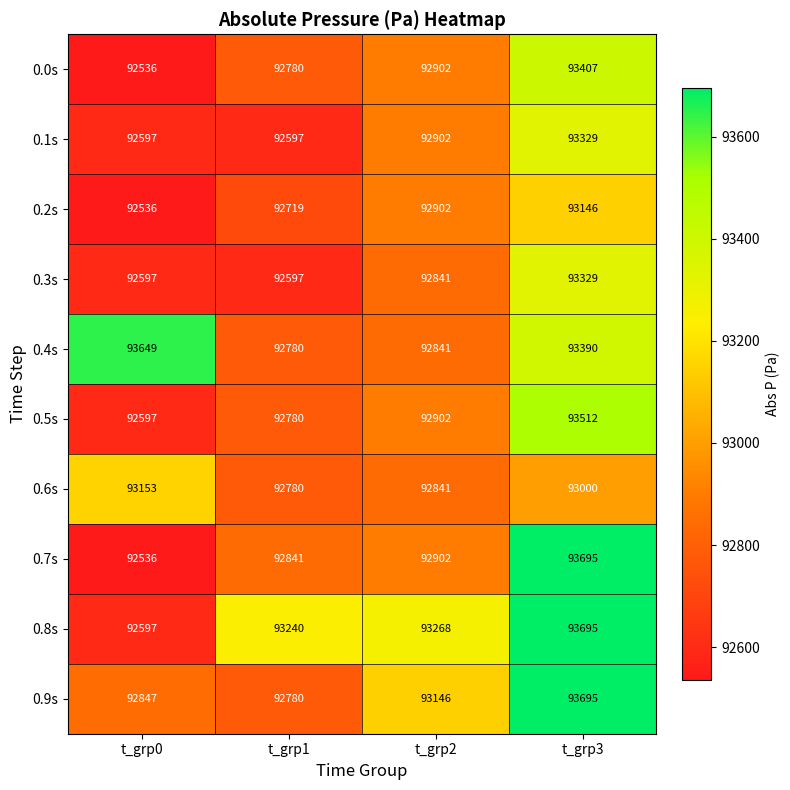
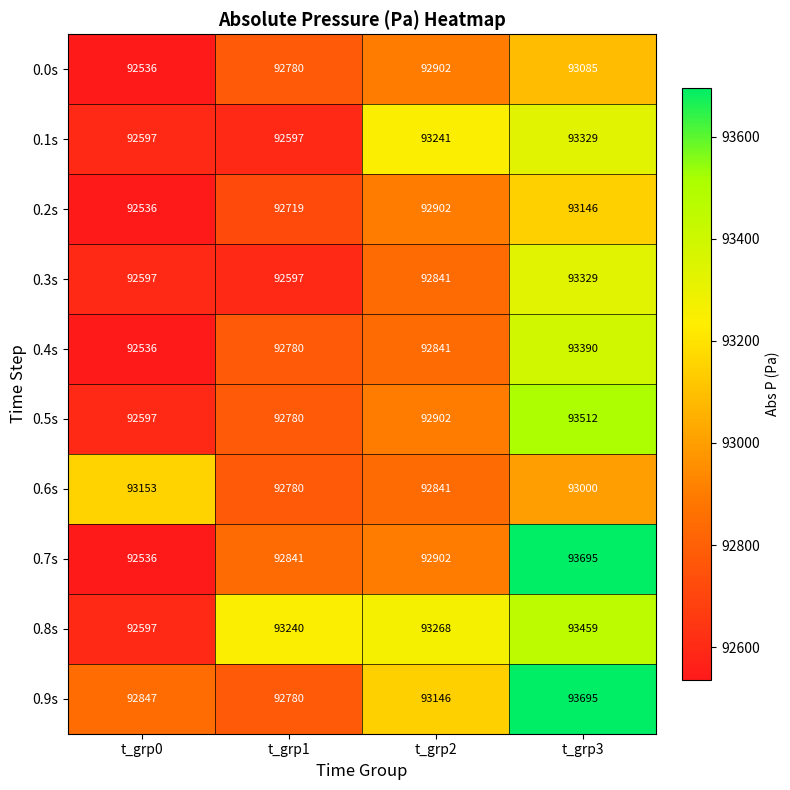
  {
    "0.0s": {
      "t_grp0": 92536,
      "t_grp1": 92780,
      "t_grp2": 92902,
-     "t_grp3": 93407
+     "t_grp3": 93085
    },
    "0.1s": {
      "t_grp0": 92597,
      "t_grp1": 92597,
-     "t_grp2": 92902,
+     "t_grp2": 93241,
      "t_grp3": 93329
    },
    "0.2s": {
      "t_grp0": 92536,
      "t_grp1": 92719,
      "t_grp2": 92902,
      "t_grp3": 93146
    },
    "0.3s": {
      "t_grp0": 92597,
      "t_grp1": 92597,
      "t_grp2": 92841,
      "t_grp3": 93329
    },
    "0.4s": {
-     "t_grp0": 93649,
+     "t_grp0": 92536,
      "t_grp1": 92780,
      "t_grp2": 92841,
      "t_grp3": 93390
    },
    "0.5s": {
      "t_grp0": 92597,
      "t_grp1": 92780,
      "t_grp2": 92902,
      "t_grp3": 93512
    },
    "0.6s": {
      "t_grp0": 93153,
      "t_grp1": 92780,
      "t_grp2": 92841,
      "t_grp3": 93000
    },
    "0.7s": {
      "t_grp0": 92536,
      "t_grp1": 92841,
      "t_grp2": 92902,
      "t_grp3": 93695
    },
    "0.8s": {
      "t_grp0": 92597,
      "t_grp1": 93240,
      "t_grp2": 93268,
-     "t_grp3": 93695
+     "t_grp3": 93459
    },
    "0.9s": {
      "t_grp0": 92847,
      "t_grp1": 92780,
      "t_grp2": 93146,
      "t_grp3": 93695
    }
  }
